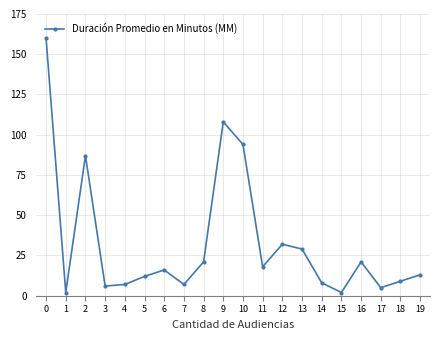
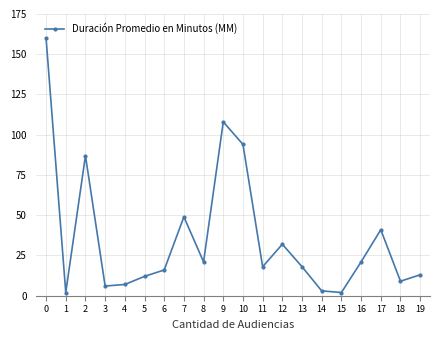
  {
    "0": 160,
    "1": 2,
    "2": 87,
    "3": 6,
    "4": 7,
    "5": 12,
    "6": 16,
-   "7": 7,
+   "7": 49,
    "8": 21,
    "9": 108,
    "10": 94,
    "11": 18,
    "12": 32,
-   "13": 29,
-   "14": 8,
+   "13": 18,
+   "14": 3,
    "15": 2,
    "16": 21,
-   "17": 5,
+   "17": 41,
    "18": 9,
    "19": 13
  }
